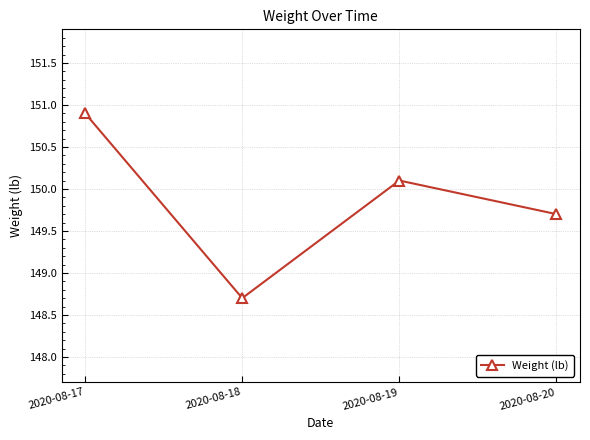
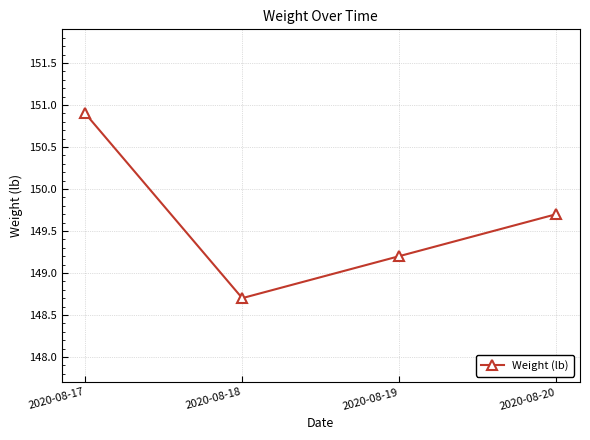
  {
    "2020-08-17": 150.9,
    "2020-08-18": 148.7,
-   "2020-08-19": 150.1,
+   "2020-08-19": 149.2,
    "2020-08-20": 149.7
  }
